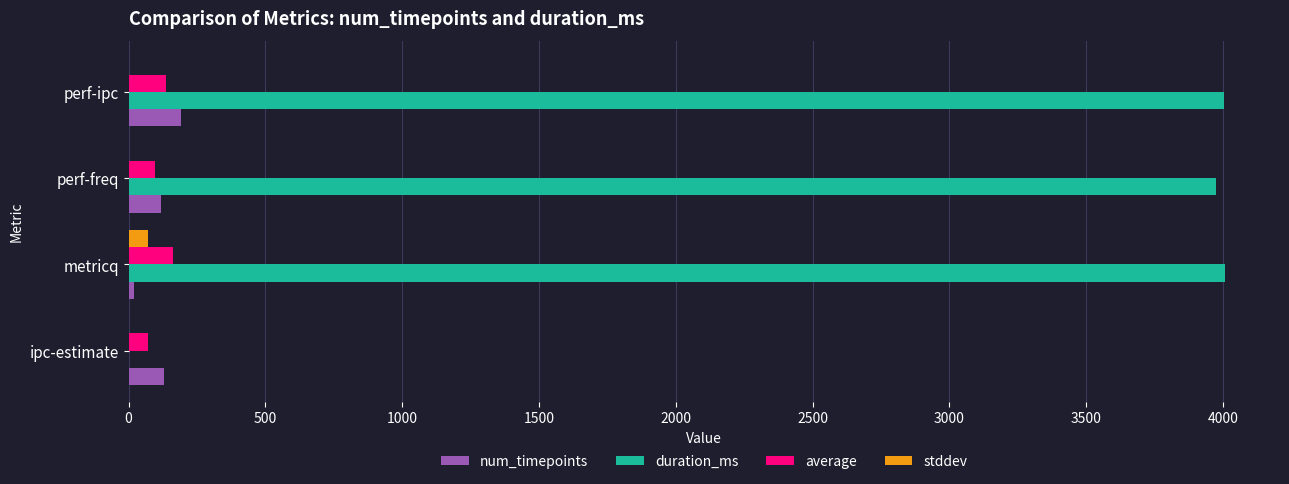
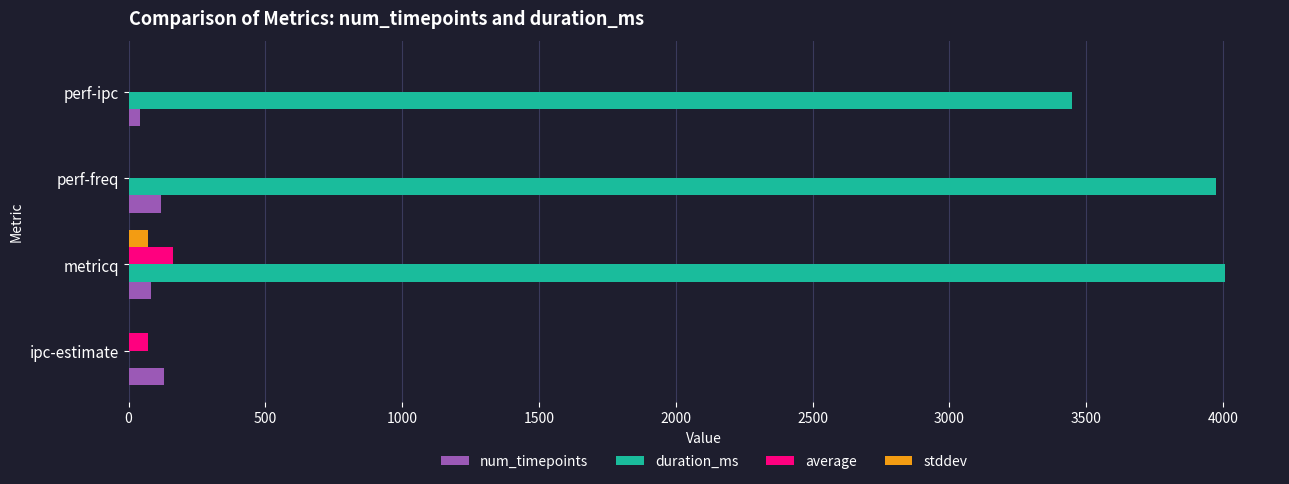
  {
    "num_timepoints": {
-     "perf-ipc": 190,
+     "perf-ipc": 40,
      "perf-freq": 120,
-     "metricq": 20,
+     "metricq": 80,
      "ipc-estimate": 130
    },
    "duration_ms": {
-     "perf-ipc": 4000,
+     "perf-ipc": 3450,
      "perf-freq": 3980,
      "metricq": 4010,
      "ipc-estimate": 0
    },
    "average": {
-     "perf-ipc": 140,
-     "perf-freq": 100,
+     "perf-ipc": 0,
+     "perf-freq": 0,
      "metricq": 160,
      "ipc-estimate": 70
    },
    "stddev": {
      "metricq": 70
    }
  }
